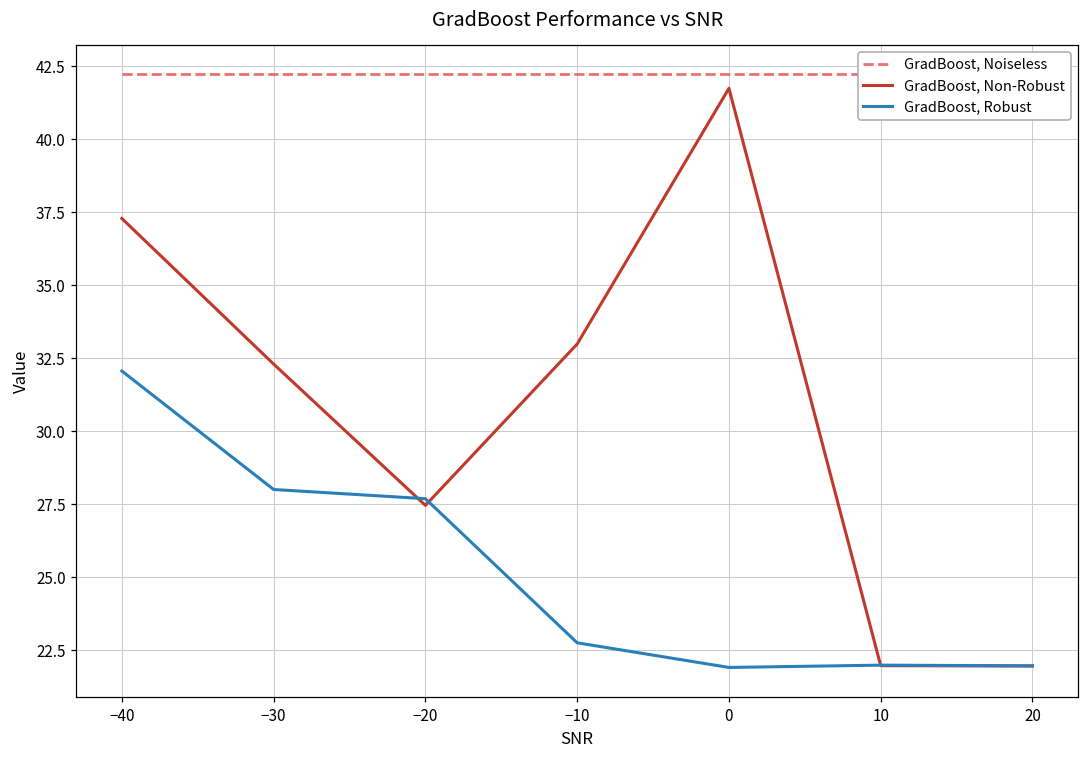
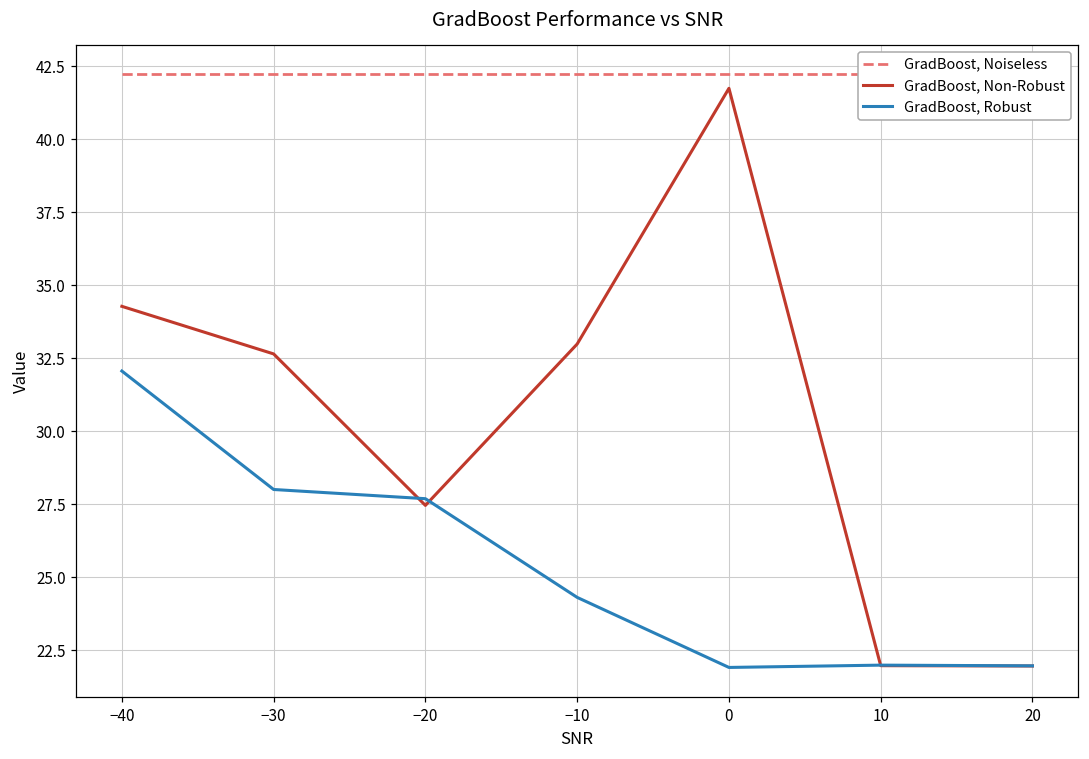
  {
    "GradBoost, Noiseless": {
      "−40": 42.2,
      "−30": 42.2,
      "−20": 42.2,
      "−10": 42.2,
      "0": 42.2
    },
    "GradBoost, Non-Robust": {
-     "−40": 37.3,
-     "−30": 32.3,
+     "−40": 34.3,
+     "−30": 32.6,
      "−20": 27.5,
      "−10": 33.0,
      "0": 41.7
    },
    "GradBoost, Robust": {
      "−40": 32.1,
      "−30": 28.0,
      "−20": 27.7,
-     "−10": 22.8,
+     "−10": 24.3,
      "0": 21.9
    }
  }
